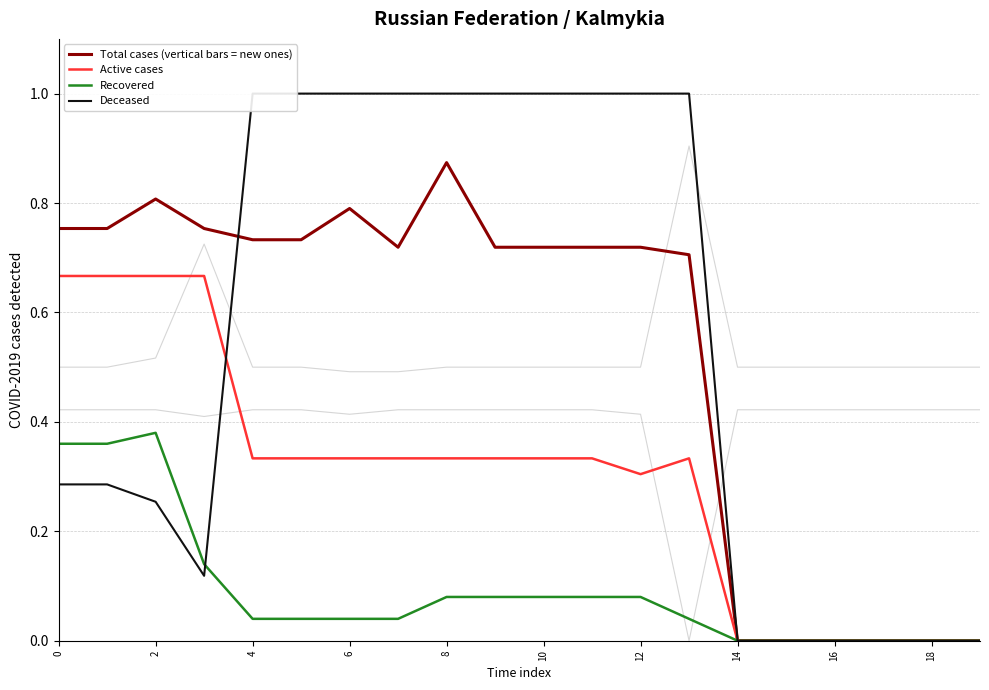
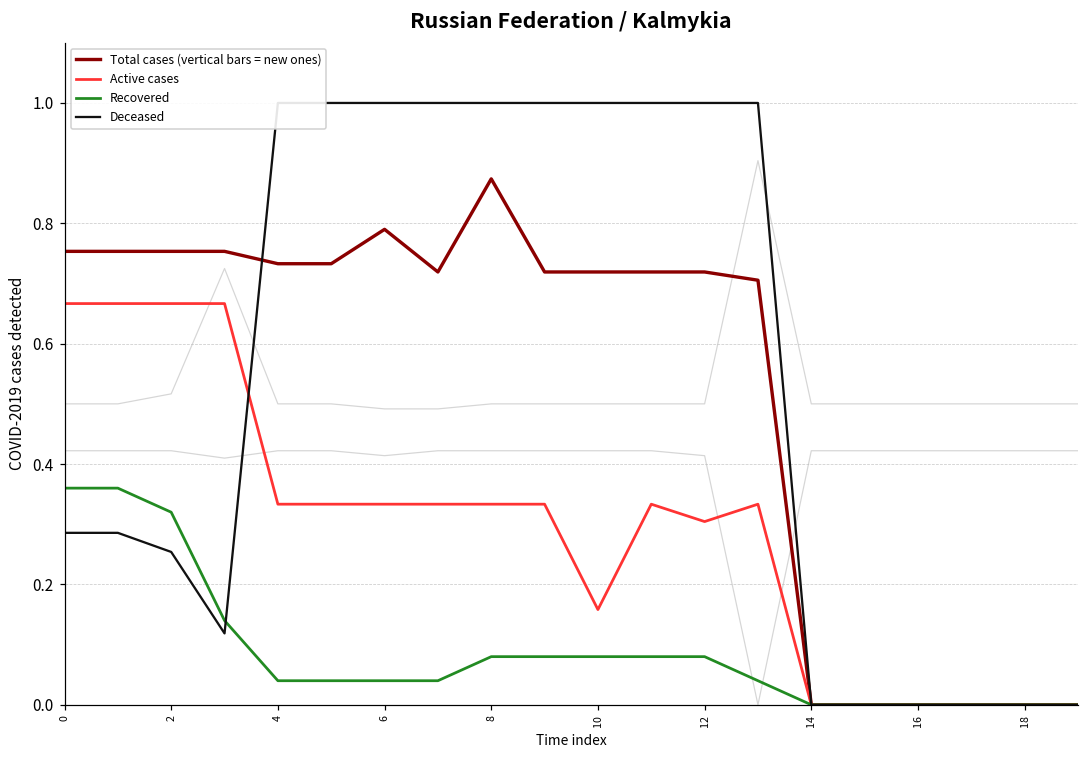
  {
    "Total cases (vertical bars = new ones)": {
      "0": 0.75,
-     "2": 0.81,
+     "2": 0.75,
      "4": 0.73,
      "6": 0.79,
      "8": 0.87,
      "10": 0.72,
      "12": 0.72
    },
    "Active cases": {
      "0": 0.67,
      "2": 0.67,
      "4": 0.33,
      "6": 0.33,
      "8": 0.33,
-     "10": 0.33,
+     "10": 0.16,
      "12": 0.30
    },
    "Recovered": {
      "0": 0.36,
-     "2": 0.38,
+     "2": 0.32,
      "4": 0.04,
      "6": 0.04,
      "8": 0.08,
      "10": 0.08,
      "12": 0.08
    },
    "Deceased": {
      "0": 0.29,
      "2": 0.25,
      "6": 1.00,
      "8": 1.00,
      "10": 1.00,
      "12": 1.00
    }
  }
